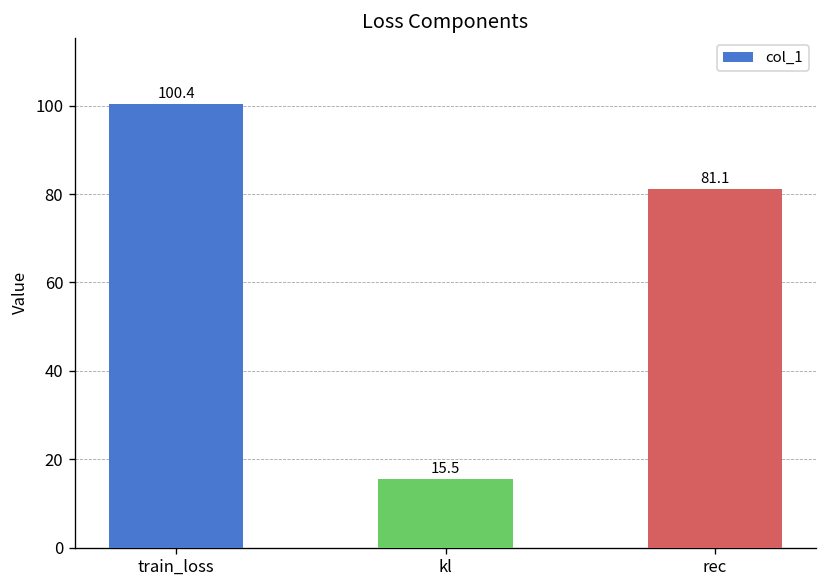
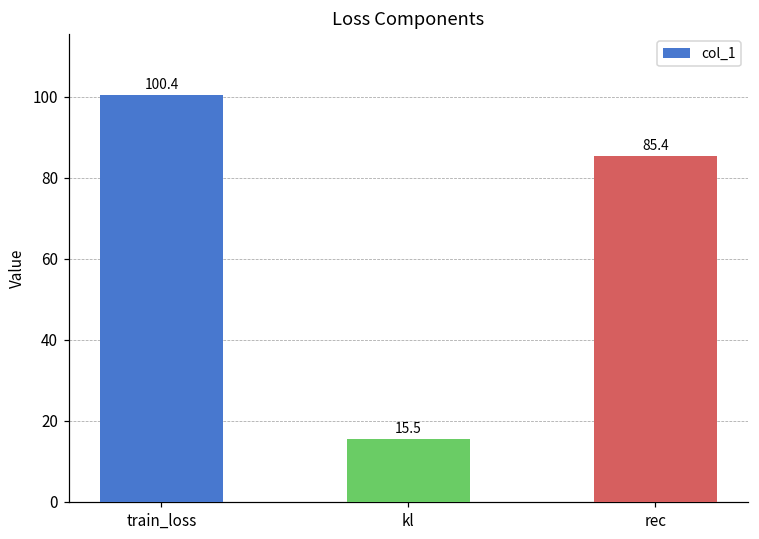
  {
    "train_loss": 100.4,
    "kl": 15.5,
-   "rec": 81.1
+   "rec": 85.4
  }
